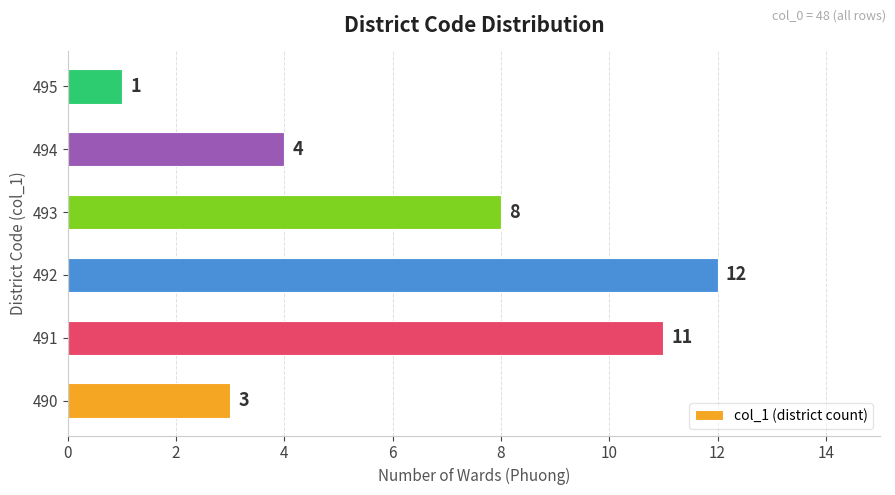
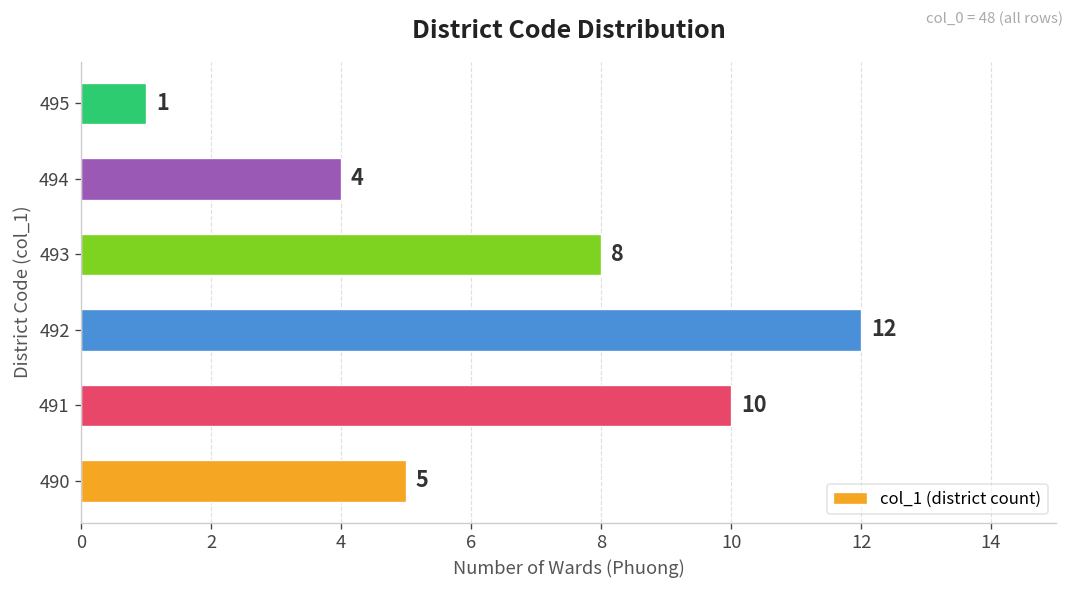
  {
    "495": 1,
    "494": 4,
    "493": 8,
    "492": 12,
-   "491": 11,
-   "490": 3
+   "491": 10,
+   "490": 5
  }
